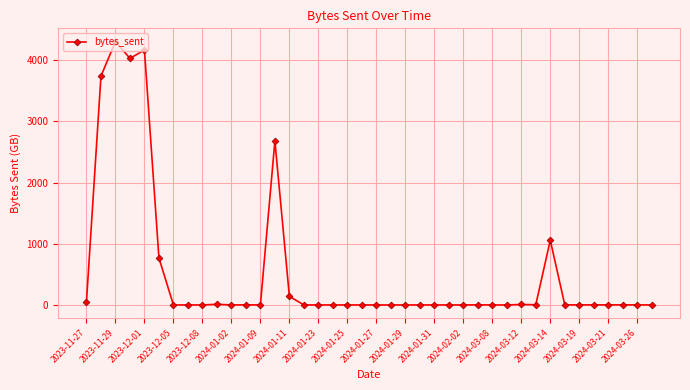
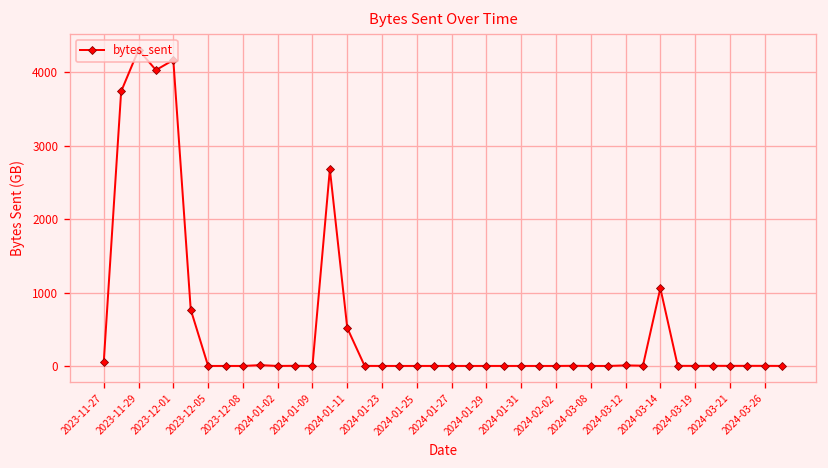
  {
    "2023-11-27": 100,
    "2023-12-05": 0,
    "2023-12-08": 0,
    "2024-01-02": 0,
    "2024-01-09": 0,
-   "2024-01-11": 100,
+   "2024-01-11": 500,
    "2024-01-23": 0,
    "2024-01-25": 0,
    "2024-01-27": 0,
    "2024-01-29": 0,
    "2024-01-31": 0,
    "2024-02-02": 0,
    "2024-03-08": 0,
    "2024-03-12": 0,
    "2024-03-14": 1100,
    "2024-03-19": 0,
    "2024-03-21": 0,
    "2024-03-26": 0
  }
